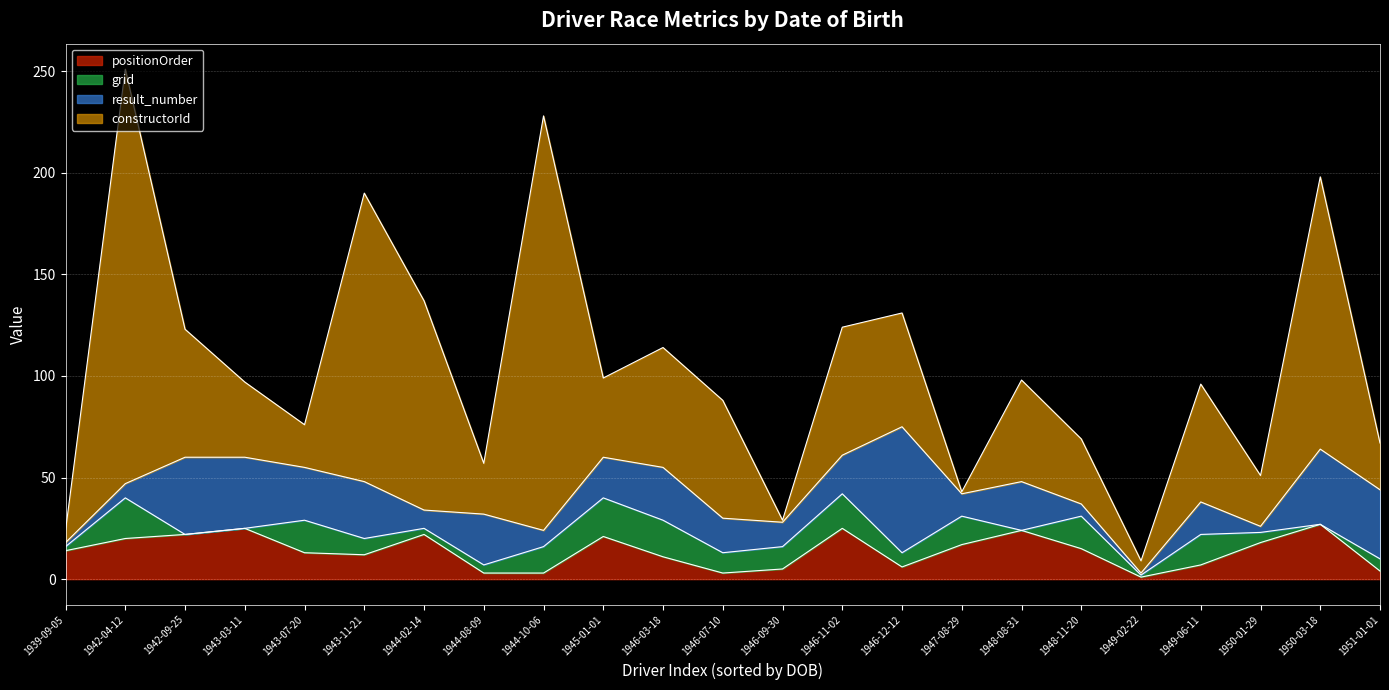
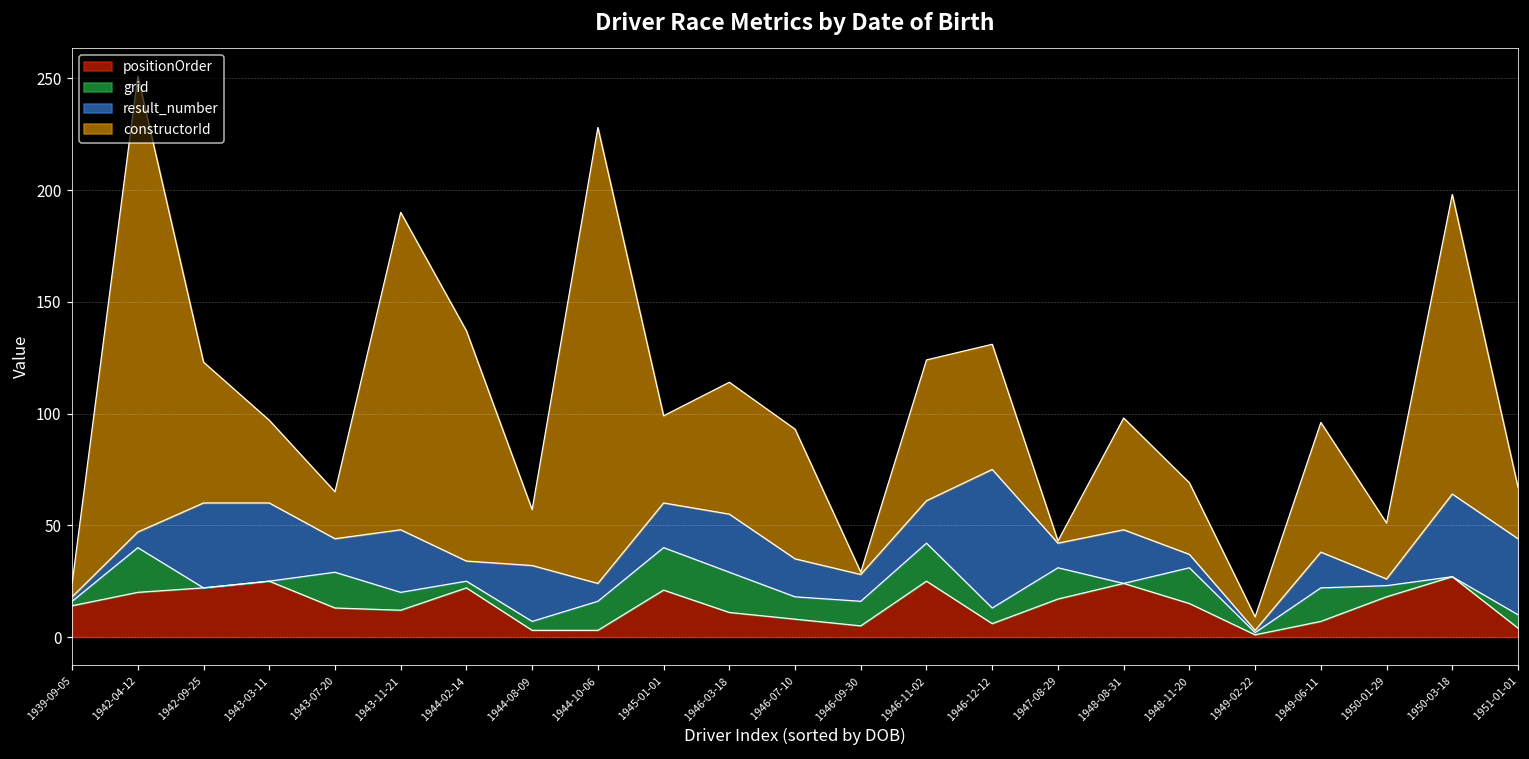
  {
    "positionOrder": {
      "1939-09-05": 14,
      "1942-04-12": 20,
      "1943-07-20": 13,
      "1943-11-21": 12,
      "1944-02-14": 22,
      "1944-08-09": 3,
      "1944-10-06": 3,
      "1945-01-01": 21,
      "1946-03-18": 11,
-     "1946-07-10": 3,
+     "1946-07-10": 8,
      "1946-09-30": 5,
      "1946-11-02": 25,
      "1946-12-12": 6,
      "1947-08-29": 17,
      "1948-11-20": 15,
      "1949-06-11": 7,
      "1950-01-29": 18,
      "1951-01-01": 4
    },
    "grid": {
      "1939-09-05": 2,
      "1942-04-12": 20,
      "1943-07-20": 16,
      "1943-11-21": 8,
      "1944-02-14": 3,
      "1944-08-09": 4,
      "1944-10-06": 13,
      "1945-01-01": 19,
      "1946-03-18": 18,
      "1946-07-10": 10,
      "1946-09-30": 11,
      "1946-11-02": 17,
      "1946-12-12": 7,
      "1947-08-29": 14,
      "1948-11-20": 16,
      "1949-06-11": 15,
      "1950-01-29": 5,
      "1951-01-01": 6
    },
    "result_number": {
      "1939-09-05": 2,
      "1942-04-12": 7,
      "1942-09-25": 38,
      "1943-03-11": 35,
-     "1943-07-20": 26,
+     "1943-07-20": 15,
      "1943-11-21": 28,
      "1944-02-14": 9,
      "1944-08-09": 25,
      "1944-10-06": 8,
      "1945-01-01": 20,
      "1946-03-18": 26,
      "1946-07-10": 17,
      "1946-11-02": 19,
      "1946-12-12": 62,
      "1948-08-31": 24,
      "1948-11-20": 6,
      "1949-06-11": 16,
      "1950-01-29": 3,
      "1950-03-18": 37,
      "1951-01-01": 34
    },
    "constructorId": {
      "1939-09-05": 6,
      "1942-09-25": 63,
      "1943-03-11": 37,
      "1943-07-20": 21,
      "1943-11-21": 142,
      "1944-02-14": 103,
      "1944-08-09": 25,
      "1944-10-06": 204,
      "1945-01-01": 39,
      "1946-03-18": 59,
      "1946-07-10": 58,
      "1946-11-02": 63,
      "1946-12-12": 56,
      "1948-08-31": 50,
      "1948-11-20": 32,
      "1949-02-22": 6,
      "1949-06-11": 58,
      "1950-01-29": 25,
      "1950-03-18": 134,
      "1951-01-01": 23
    }
  }
